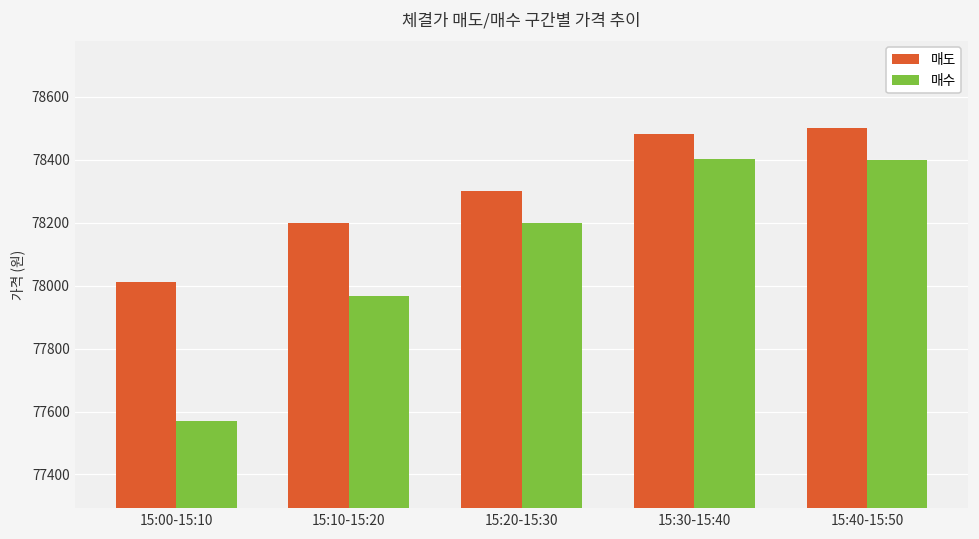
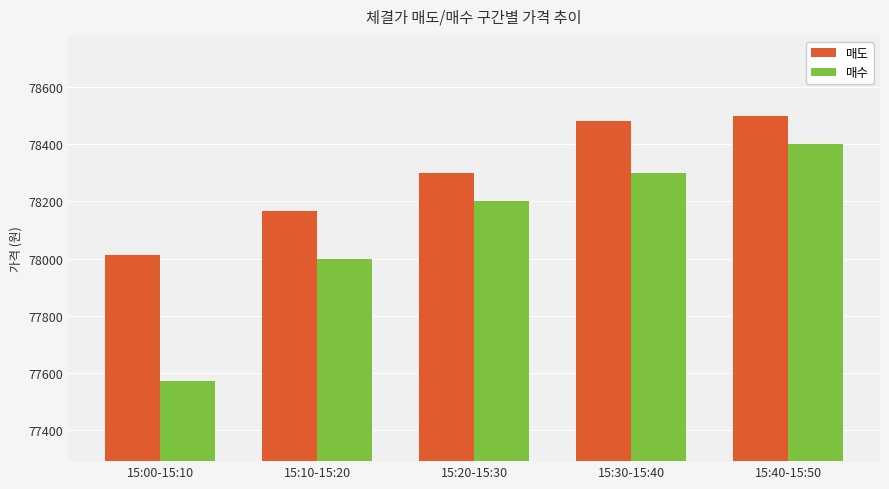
  {
    "매도": {
      "15:00-15:10": 78010,
-     "15:10-15:20": 78200,
+     "15:10-15:20": 78170,
      "15:20-15:30": 78300,
      "15:30-15:40": 78480,
      "15:40-15:50": 78500
    },
    "매수": {
      "15:00-15:10": 77570,
-     "15:10-15:20": 77970,
+     "15:10-15:20": 78000,
      "15:20-15:30": 78200,
-     "15:30-15:40": 78400,
+     "15:30-15:40": 78300,
      "15:40-15:50": 78400
    }
  }
